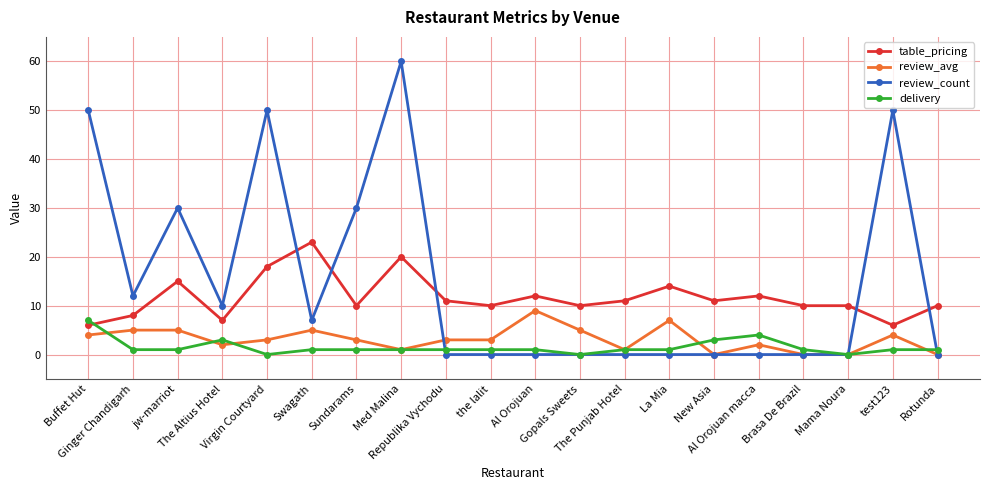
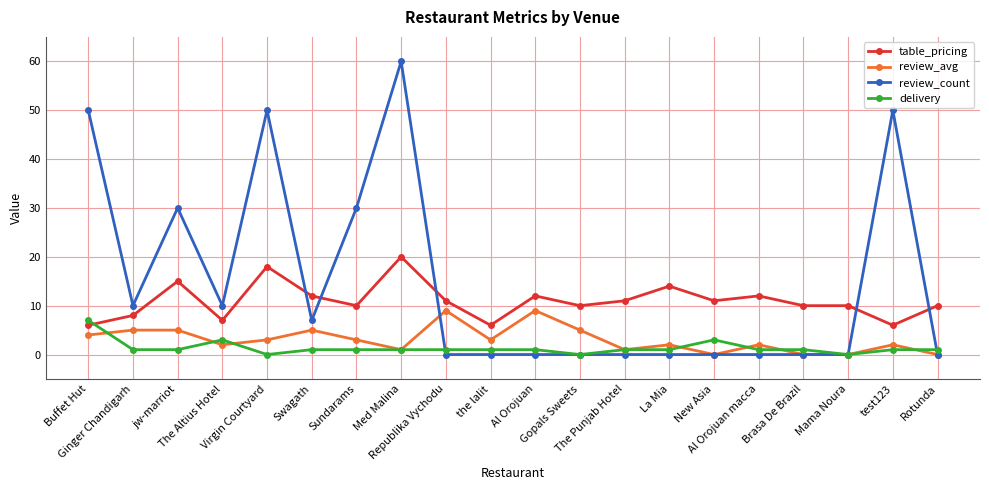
  {
    "table_pricing": {
      "Buffet Hut": 6,
      "Ginger Chandigarh": 8,
      "jw-marriot": 15,
      "The Altius Hotel": 7,
      "Virgin Courtyard": 18,
-     "Swagath": 23,
+     "Swagath": 12,
      "Sundarams": 10,
      "Med Malina": 20,
      "Republika Vychodu": 11,
-     "the lalit": 10,
+     "the lalit": 6,
      "Al Orojuan": 12,
      "Gopals Sweets": 10,
      "The Punjab Hotel": 11,
      "La Mia": 14,
      "New Asia": 11,
      "Al Orojuan macca": 12,
      "Brasa De Brazil": 10,
      "Mama Noura": 10,
      "test123": 6,
      "Rotunda": 10
    },
    "review_avg": {
      "Buffet Hut": 4,
      "Ginger Chandigarh": 5,
      "jw-marriot": 5,
      "The Altius Hotel": 2,
      "Virgin Courtyard": 3,
      "Swagath": 5,
      "Sundarams": 3,
-     "Republika Vychodu": 3,
+     "Republika Vychodu": 9,
      "the lalit": 3,
      "Al Orojuan": 9,
      "Gopals Sweets": 5,
-     "La Mia": 7,
+     "La Mia": 2,
      "Al Orojuan macca": 2,
-     "test123": 4
+     "test123": 2
    },
    "review_count": {
      "Buffet Hut": 50,
-     "Ginger Chandigarh": 12,
+     "Ginger Chandigarh": 10,
      "jw-marriot": 30,
      "The Altius Hotel": 10,
      "Virgin Courtyard": 50,
      "Swagath": 7,
      "Sundarams": 30,
      "Med Malina": 60,
      "Republika Vychodu": 0,
      "the lalit": 0,
      "Al Orojuan": 0,
      "The Punjab Hotel": 0,
      "La Mia": 0,
      "Al Orojuan macca": 0,
      "test123": 50
    },
    "delivery": {
      "Buffet Hut": 7,
      "Ginger Chandigarh": 1,
      "jw-marriot": 1,
      "The Altius Hotel": 3,
      "Virgin Courtyard": 0,
      "Swagath": 1,
      "Sundarams": 1,
      "Republika Vychodu": 1,
      "the lalit": 1,
      "Al Orojuan": 1,
      "La Mia": 1,
      "New Asia": 3,
-     "Al Orojuan macca": 4,
+     "Al Orojuan macca": 1,
      "Brasa De Brazil": 1,
      "test123": 1,
      "Rotunda": 1
    }
  }
